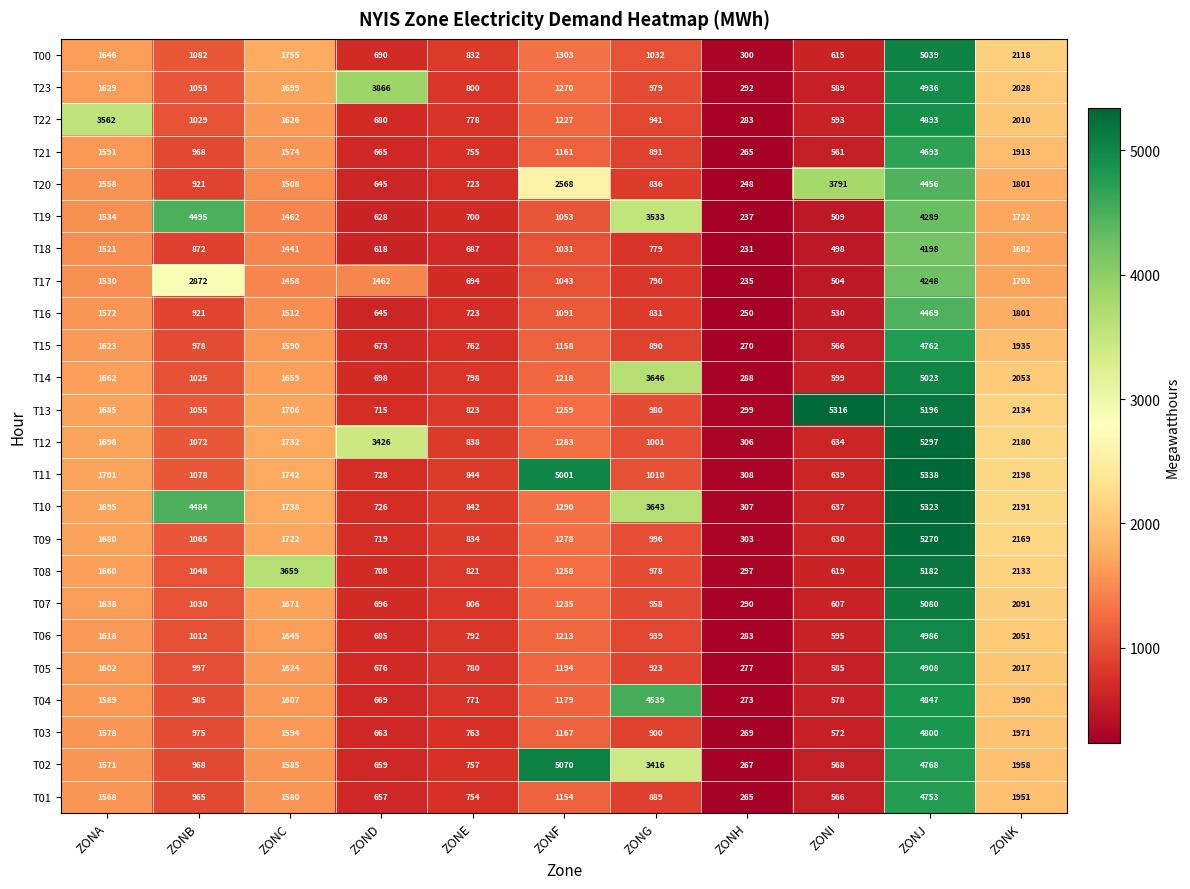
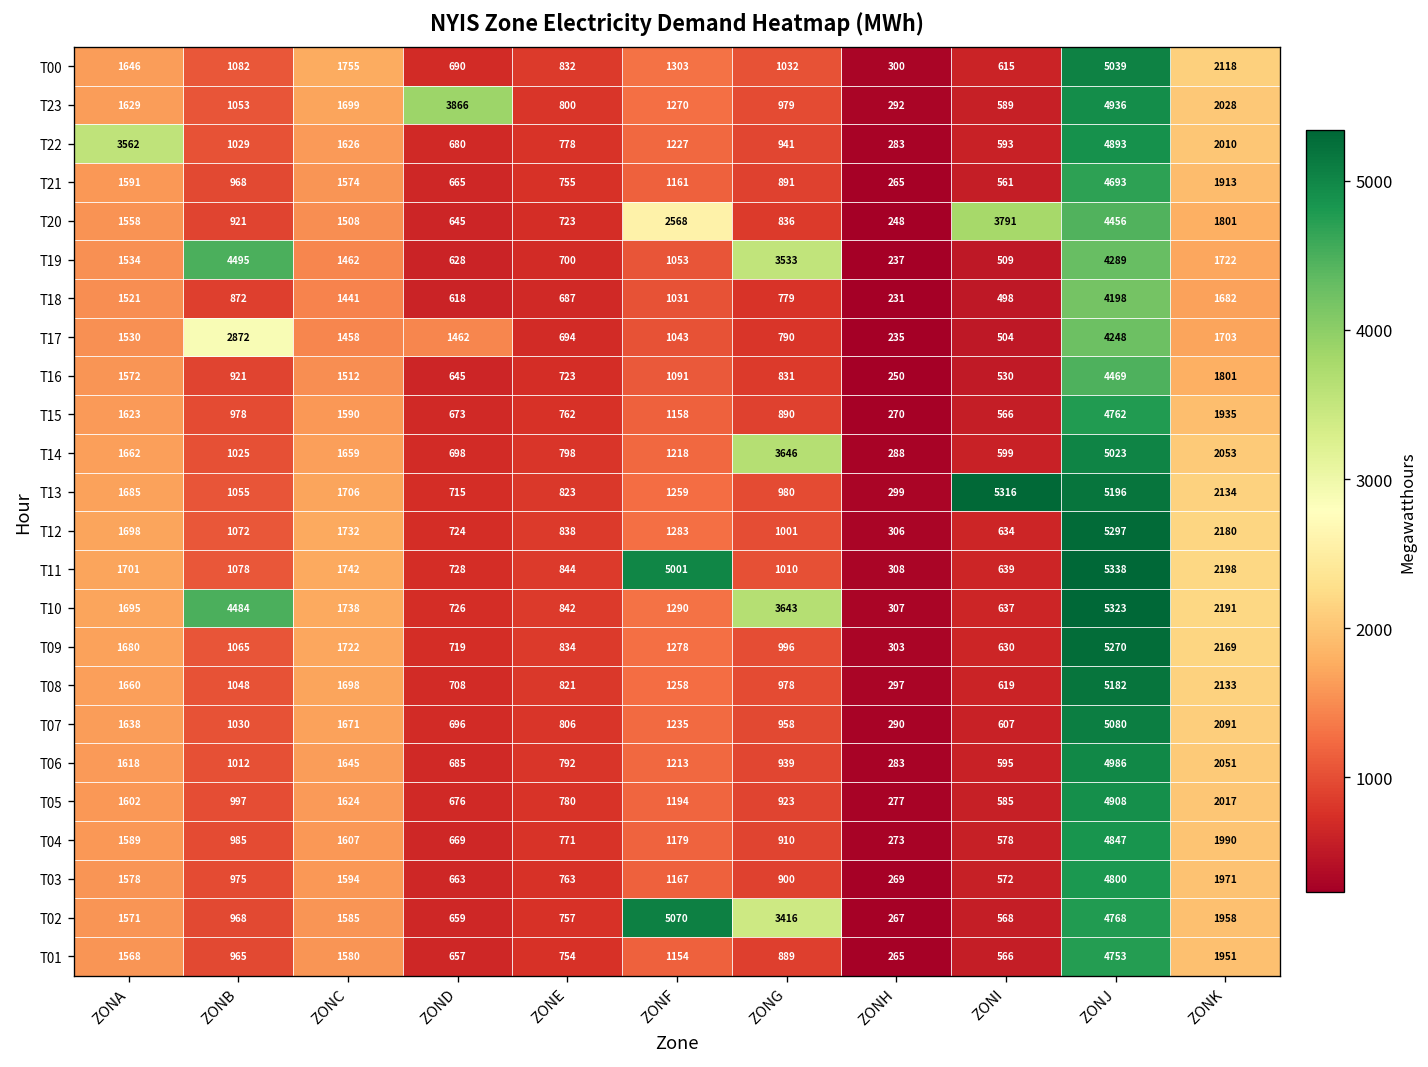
  {
    "T12": {
      "ZONA": 1698,
      "ZONB": 1072,
      "ZONC": 1732,
-     "ZOND": 3426,
+     "ZOND": 724,
      "ZONE": 838,
      "ZONF": 1283,
      "ZONG": 1001,
      "ZONH": 306,
      "ZONI": 634,
      "ZONJ": 5297,
      "ZONK": 2180
    },
    "T08": {
      "ZONA": 1660,
      "ZONB": 1048,
-     "ZONC": 3659,
+     "ZONC": 1698,
      "ZOND": 708,
      "ZONE": 821,
      "ZONF": 1258,
      "ZONG": 978,
      "ZONH": 297,
      "ZONI": 619,
      "ZONJ": 5182,
      "ZONK": 2133
    },
    "T04": {
      "ZONA": 1589,
      "ZONB": 985,
      "ZONC": 1607,
      "ZOND": 669,
      "ZONE": 771,
      "ZONF": 1179,
-     "ZONG": 4539,
+     "ZONG": 910,
      "ZONH": 273,
      "ZONI": 578,
      "ZONJ": 4847,
      "ZONK": 1990
    }
  }
